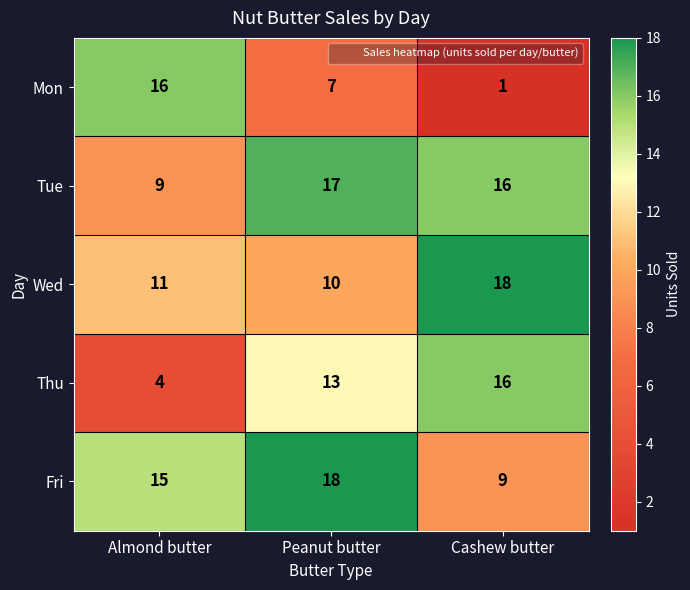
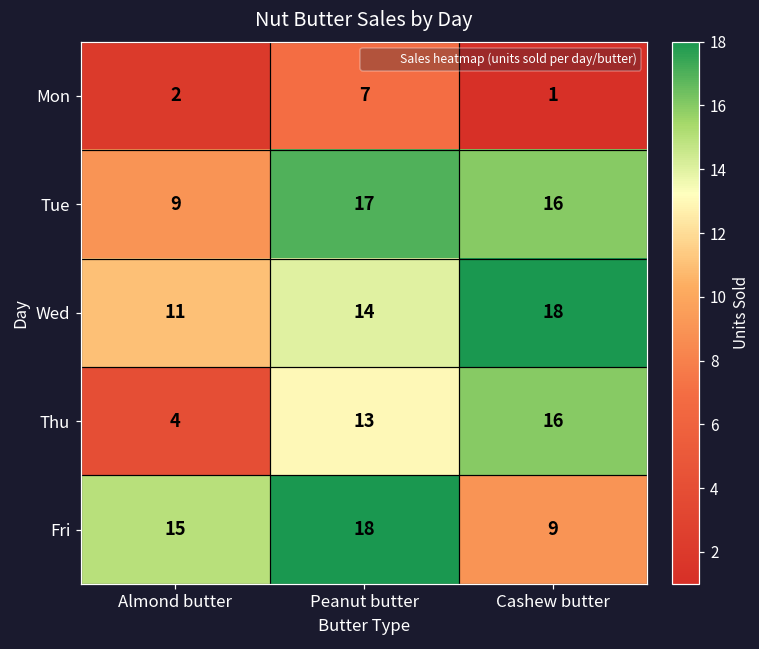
  {
    "Mon": {
-     "Almond butter": 16,
+     "Almond butter": 2,
      "Peanut butter": 7,
      "Cashew butter": 1
    },
    "Tue": {
      "Almond butter": 9,
      "Peanut butter": 17,
      "Cashew butter": 16
    },
    "Wed": {
      "Almond butter": 11,
-     "Peanut butter": 10,
+     "Peanut butter": 14,
      "Cashew butter": 18
    },
    "Thu": {
      "Almond butter": 4,
      "Peanut butter": 13,
      "Cashew butter": 16
    },
    "Fri": {
      "Almond butter": 15,
      "Peanut butter": 18,
      "Cashew butter": 9
    }
  }
